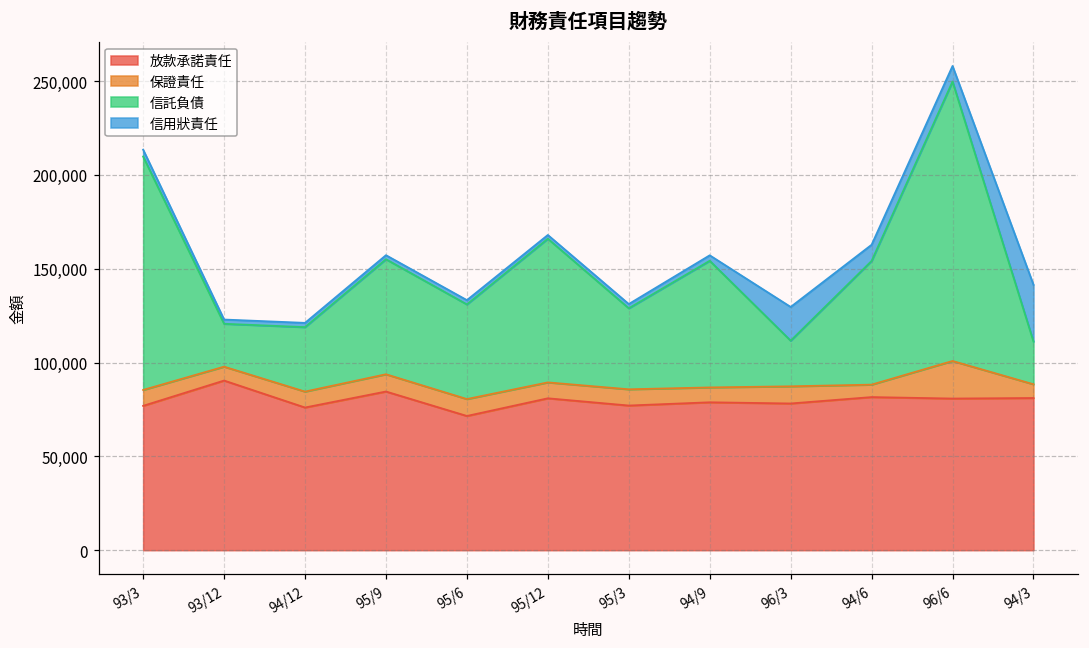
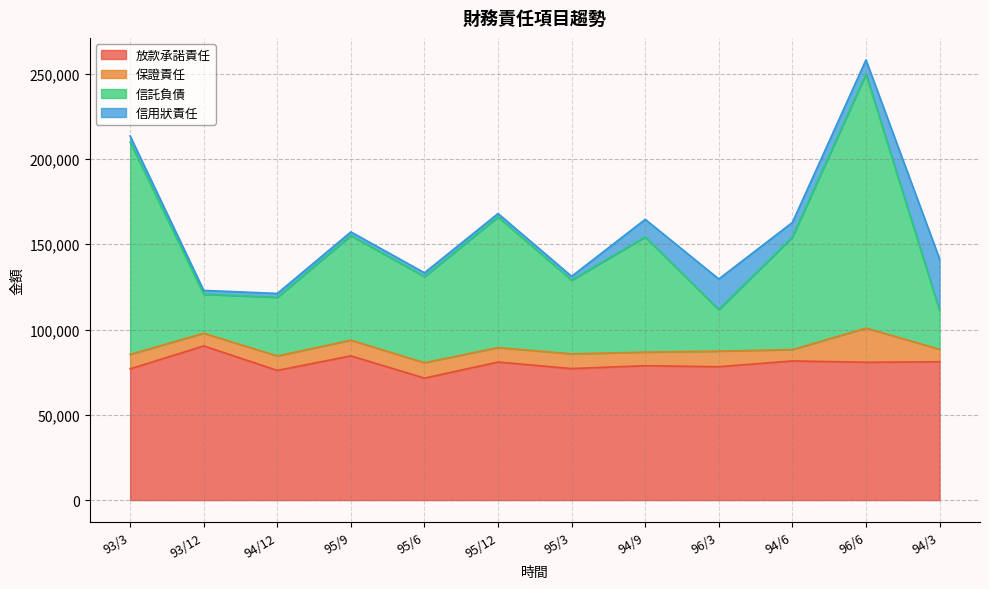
  {
    "信託負債": {
      "93/3": "124,000",
      "93/12": "23,000",
      "94/12": "34,000",
      "95/9": "61,000",
      "95/6": "50,000",
      "95/12": "77,000",
      "95/3": "43,000",
      "94/9": "68,000",
      "96/3": "24,000",
      "94/6": "66,000",
      "96/6": "149,000",
      "94/3": "23,000"
    },
    "信用狀責任": {
      "93/3": "4,000",
      "93/12": "2,000",
      "94/12": "2,000",
      "95/9": "2,000",
      "95/6": "2,000",
      "95/12": "2,000",
      "95/3": "2,000",
-     "94/9": "3,000",
+     "94/9": "10,000",
      "96/3": "18,000",
      "94/6": "9,000",
      "96/6": "8,000",
      "94/3": "30,000"
    }
  }
